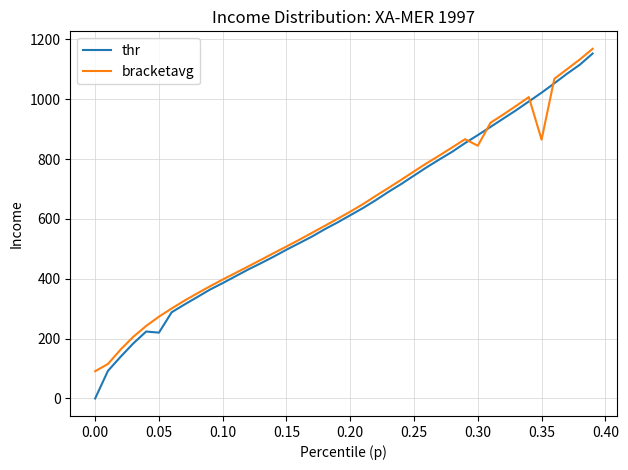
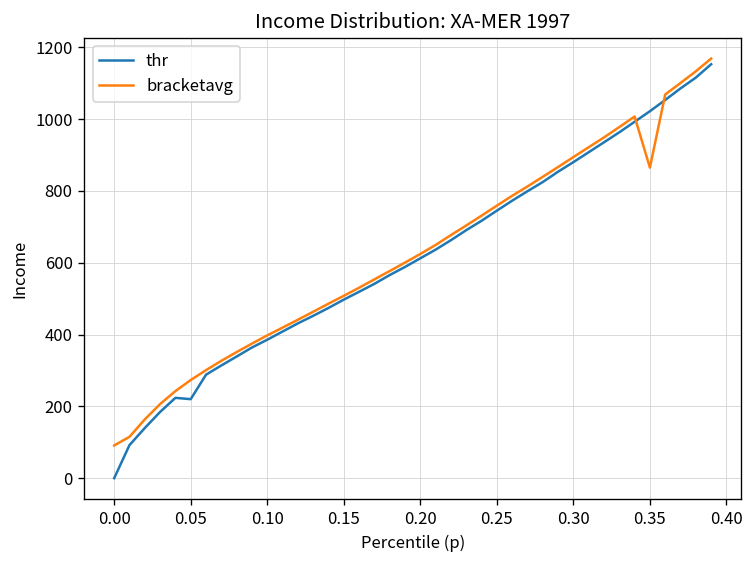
  {
    "thr": {
      "0.00": 0,
      "0.05": 220,
      "0.10": 390,
      "0.15": 500,
      "0.20": 610,
      "0.25": 740,
      "0.30": 880,
      "0.35": 1020
    },
    "bracketavg": {
      "0.00": 90,
      "0.05": 270,
      "0.10": 400,
      "0.15": 510,
      "0.20": 620,
      "0.25": 760,
-     "0.30": 840,
+     "0.30": 890,
      "0.35": 860
    }
  }
